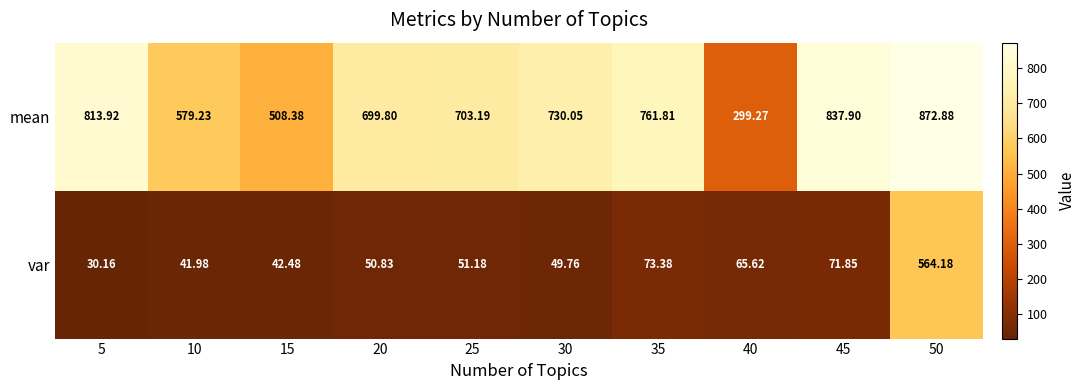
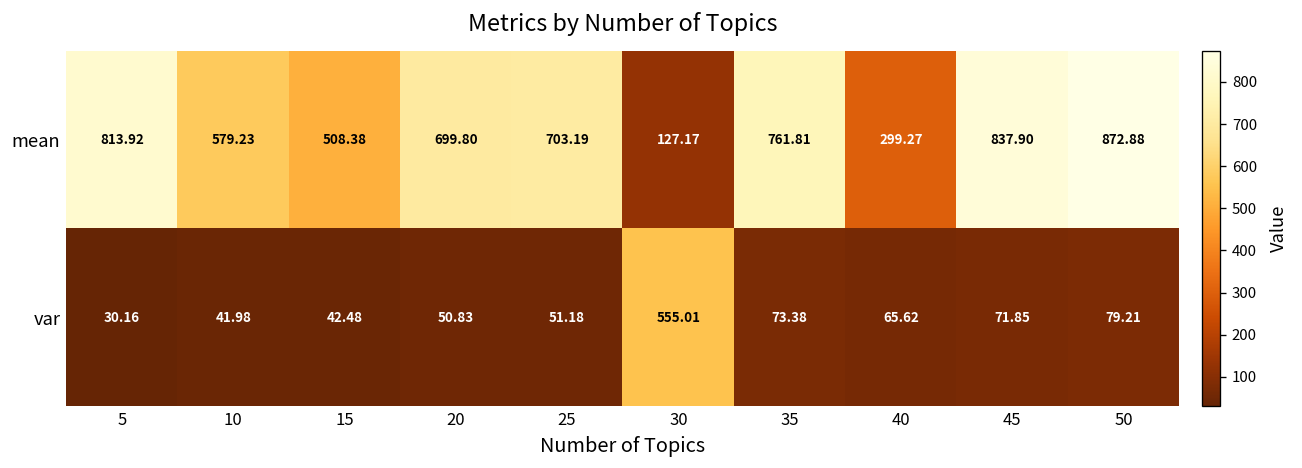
  {
    "mean": {
      "5": 813.92,
      "10": 579.23,
      "15": 508.38,
      "20": 699.80,
      "25": 703.19,
-     "30": 730.05,
+     "30": 127.17,
      "35": 761.81,
      "40": 299.27,
      "45": 837.90,
      "50": 872.88
    },
    "var": {
      "5": 30.16,
      "10": 41.98,
      "15": 42.48,
      "20": 50.83,
      "25": 51.18,
-     "30": 49.76,
+     "30": 555.01,
      "35": 73.38,
      "40": 65.62,
      "45": 71.85,
-     "50": 564.18
+     "50": 79.21
    }
  }
